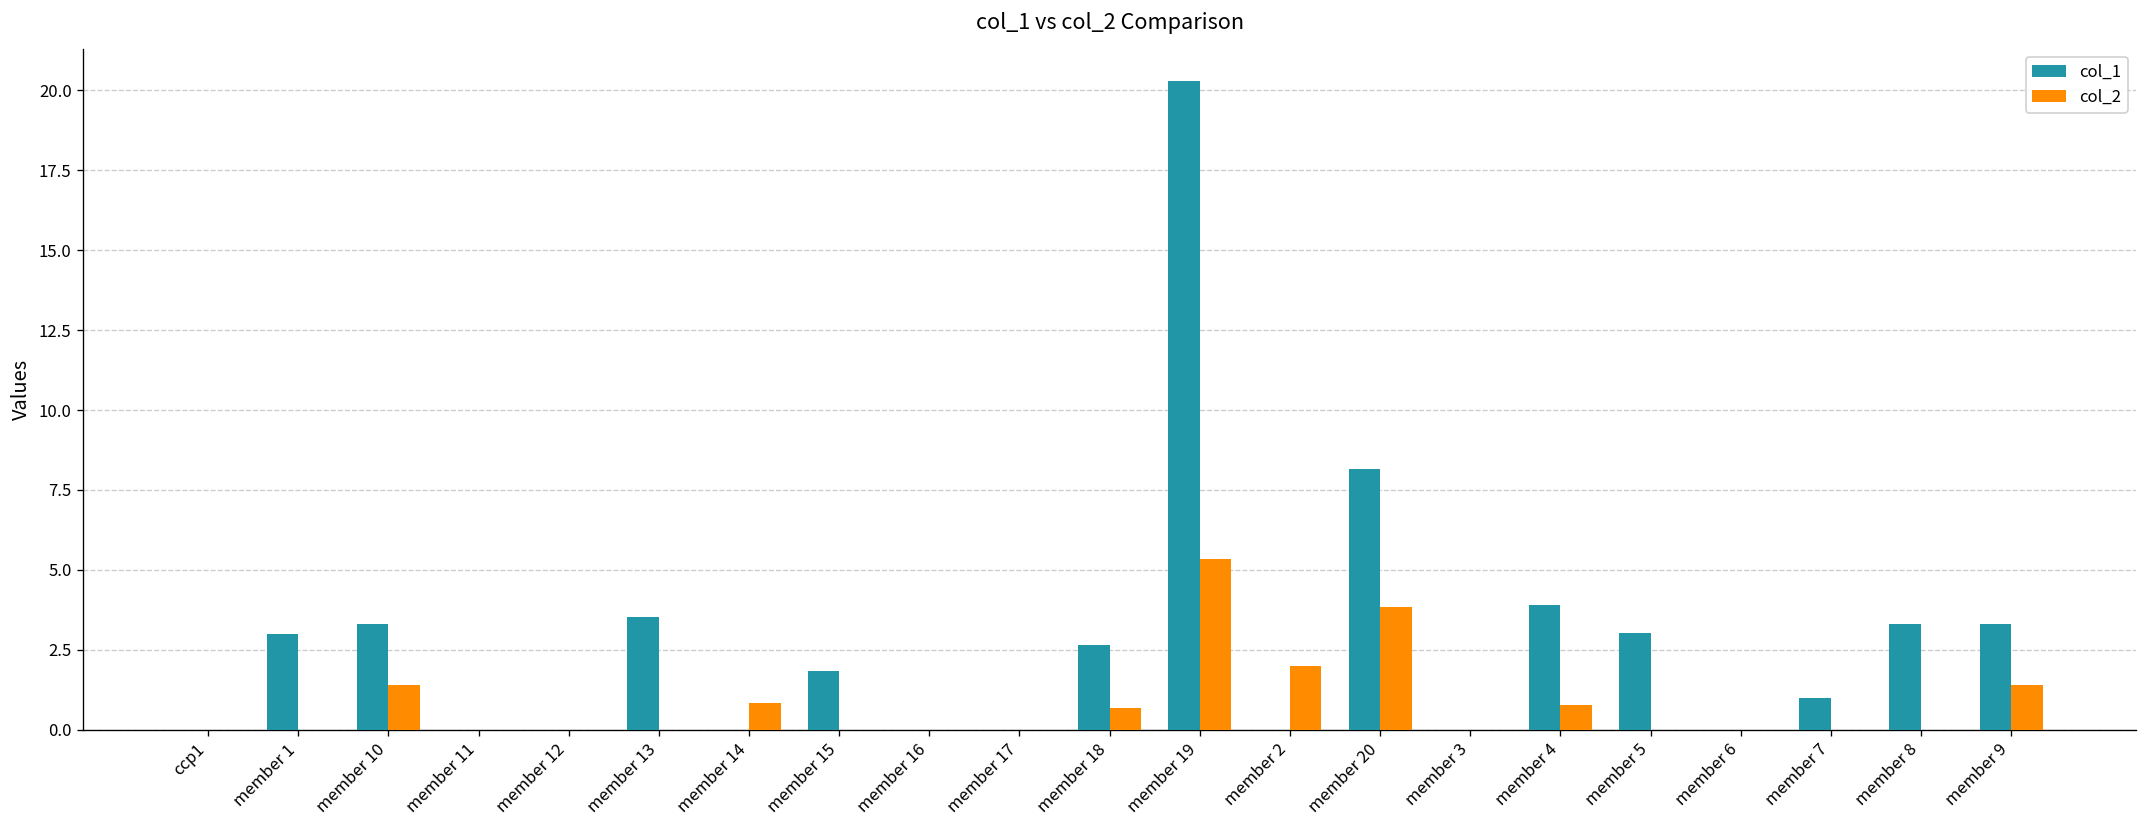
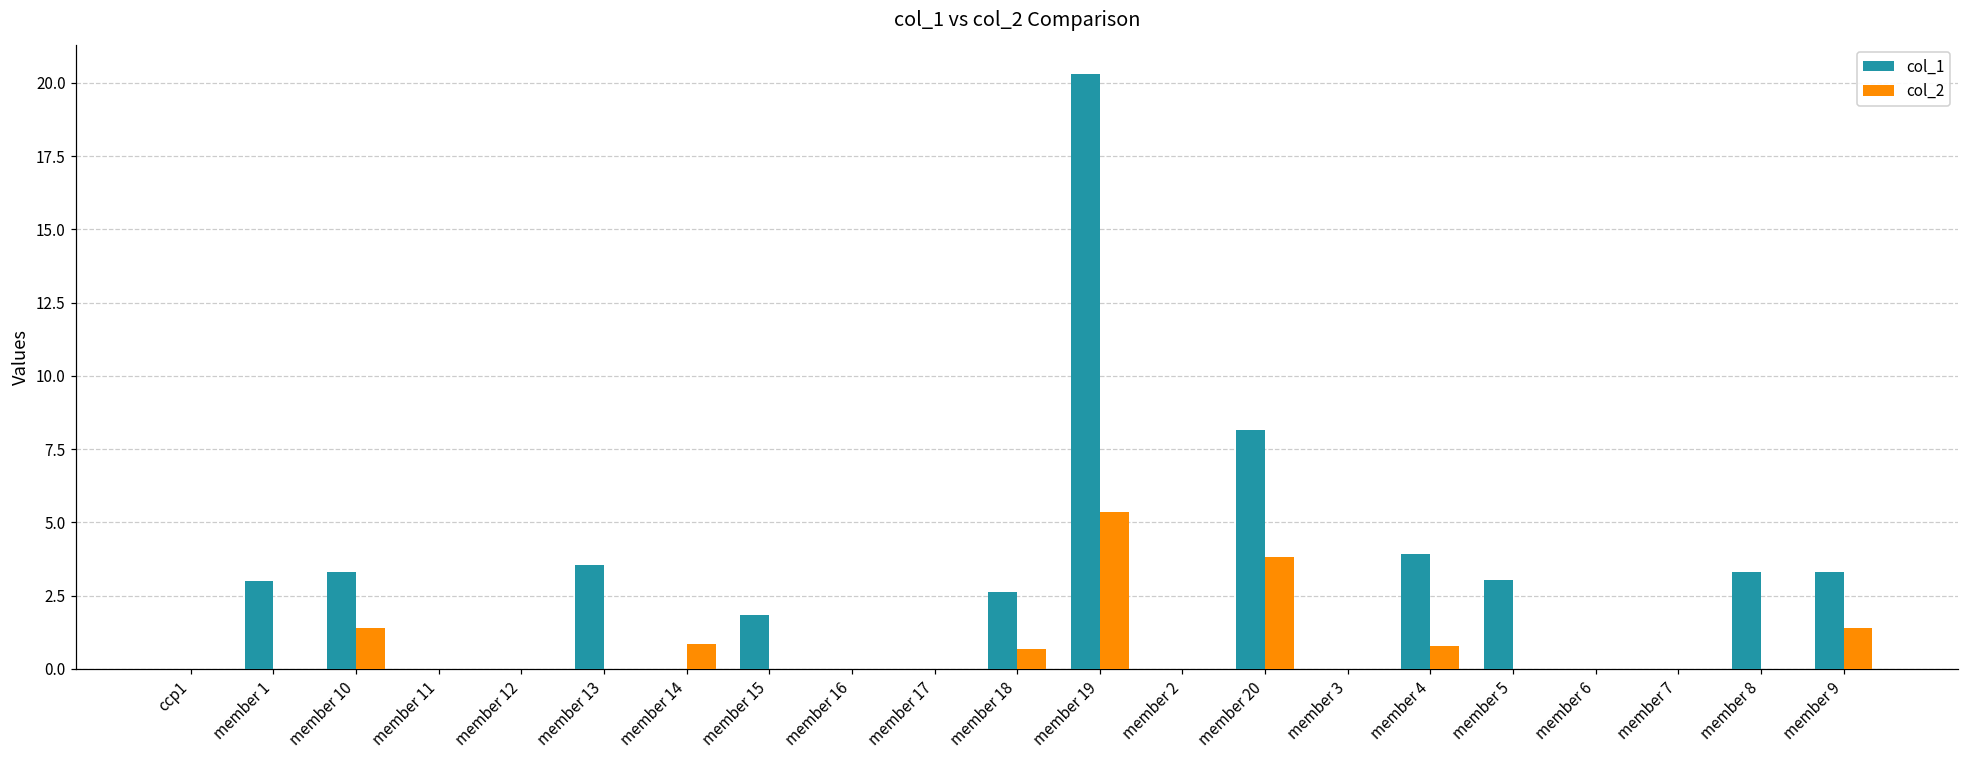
  {
    "col_1": {
      "ccp1": 0,
      "member 1": 3,
      "member 10": 3.3,
      "member 11": 0,
      "member 12": 0,
      "member 13": 3.5,
      "member 14": 0,
      "member 15": 1.8,
      "member 16": 0,
      "member 17": 0,
      "member 18": 2.6,
      "member 19": 20.3,
      "member 2": 0,
      "member 20": 8.1,
      "member 3": 0,
      "member 4": 4,
      "member 5": 3,
      "member 6": 0,
-     "member 7": 1,
+     "member 7": 0,
      "member 8": 3.3,
      "member 9": 3.3
    },
    "col_2": {
      "ccp1": 0,
      "member 1": 0,
      "member 10": 1.4,
      "member 11": 0,
      "member 12": 0,
      "member 13": 0,
      "member 14": 0.9,
      "member 15": 0,
      "member 16": 0,
      "member 17": 0,
      "member 18": 0.7,
      "member 19": 5.3,
-     "member 2": 2,
+     "member 2": 0,
      "member 20": 3.8,
      "member 3": 0,
      "member 4": 0.8,
      "member 5": 0,
      "member 6": 0,
      "member 7": 0,
      "member 8": 0,
      "member 9": 1.4
    }
  }
